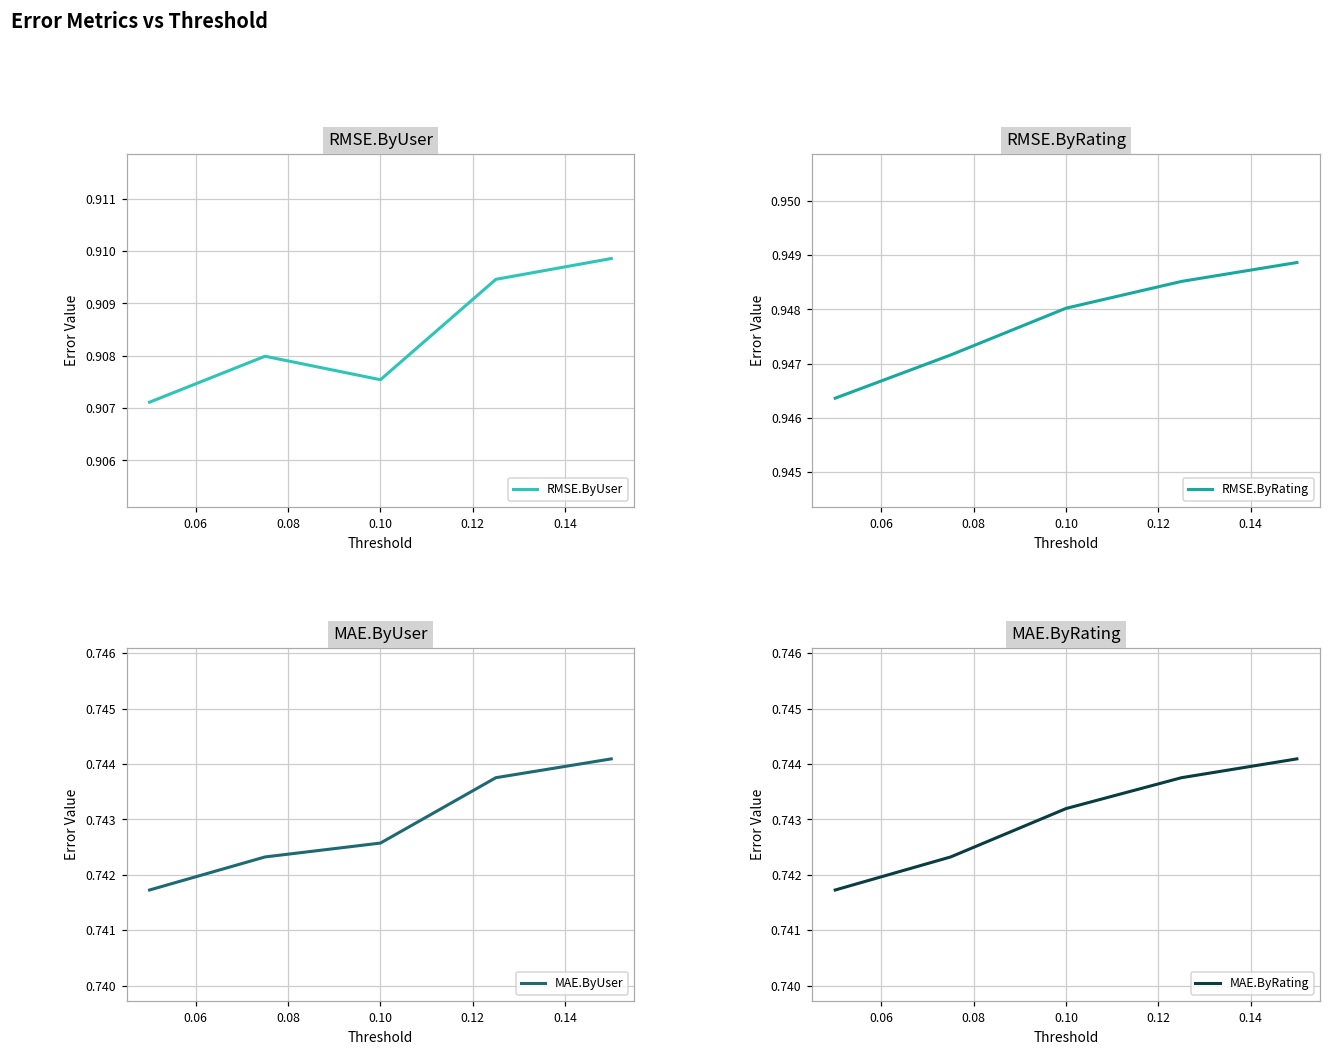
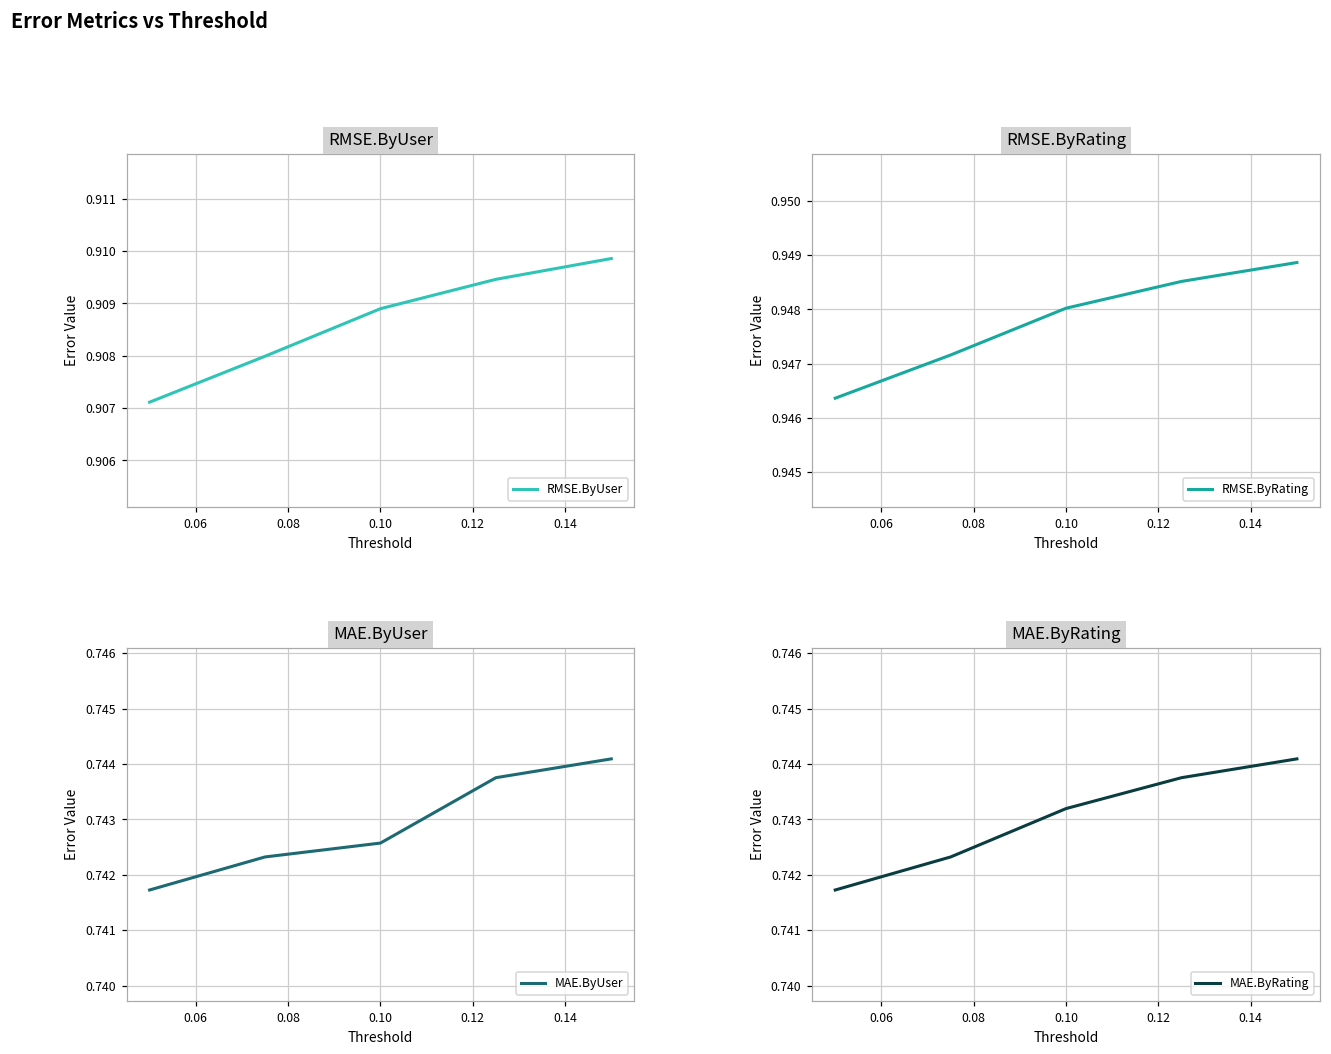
  {
    "RMSE.ByUser": {
-     "0.10": 0.9075
+     "0.10": 0.9089
    },
    "RMSE.ByRating": {
      "0.10": 0.9480
    },
    "MAE.ByUser": {
      "0.10": 0.7426
    },
    "MAE.ByRating": {
      "0.10": 0.7432
    }
  }
